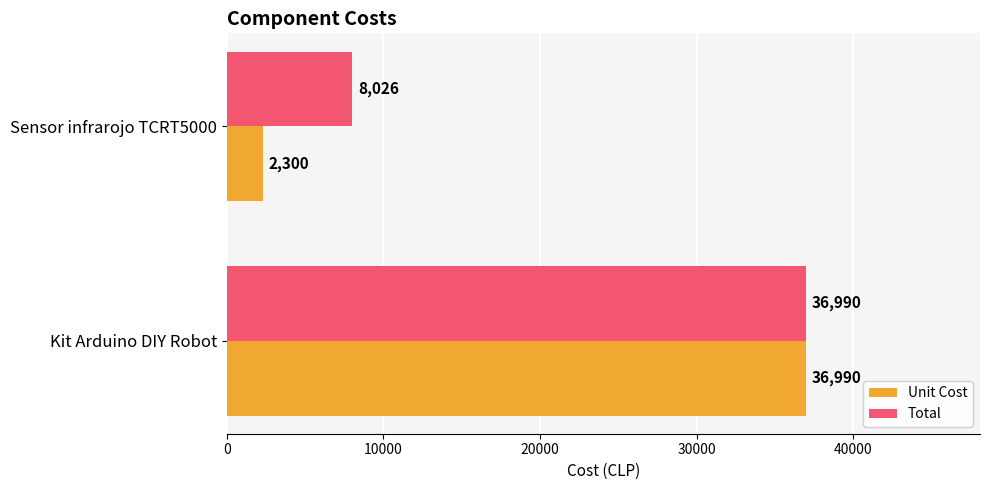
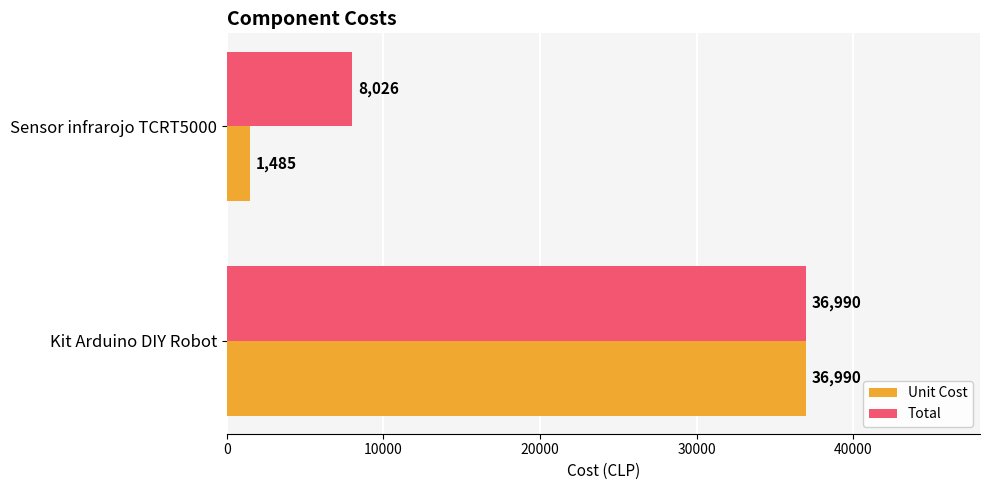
  {
    "Unit Cost": {
-     "Sensor infrarojo TCRT5000": "2,300",
+     "Sensor infrarojo TCRT5000": "1,485",
      "Kit Arduino DIY Robot": "36,990"
    },
    "Total": {
      "Sensor infrarojo TCRT5000": "8,026",
      "Kit Arduino DIY Robot": "36,990"
    }
  }
